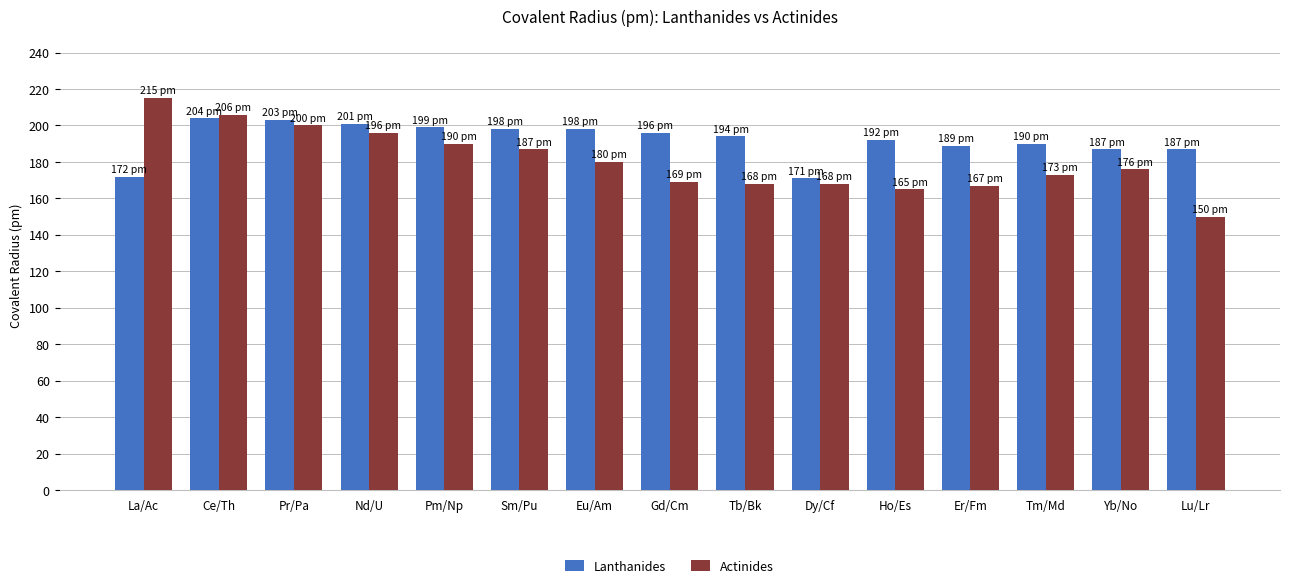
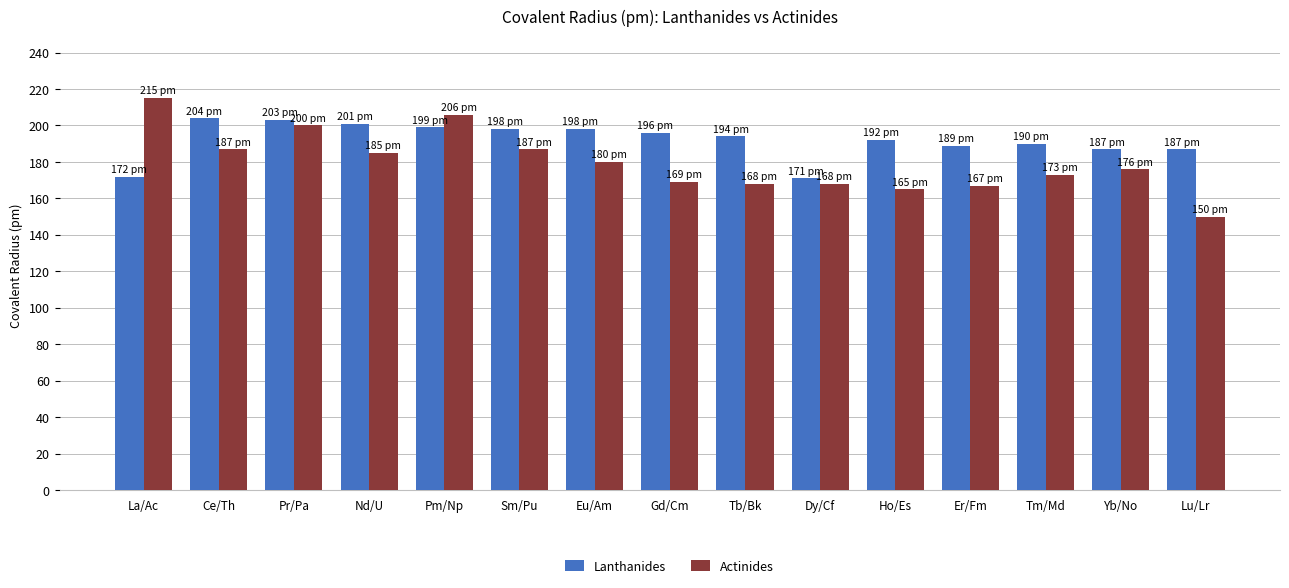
  {
    "Lanthanides": {
      "La/Ac": 172,
      "Ce/Th": 204,
      "Pr/Pa": 203,
      "Nd/U": 201,
      "Pm/Np": 199,
      "Sm/Pu": 198,
      "Eu/Am": 198,
      "Gd/Cm": 196,
      "Tb/Bk": 194,
      "Dy/Cf": 171,
      "Ho/Es": 192,
      "Er/Fm": 189,
      "Tm/Md": 190,
      "Yb/No": 187,
      "Lu/Lr": 187
    },
    "Actinides": {
      "La/Ac": 215,
-     "Ce/Th": 206,
+     "Ce/Th": 187,
      "Pr/Pa": 200,
-     "Nd/U": 196,
-     "Pm/Np": 190,
+     "Nd/U": 185,
+     "Pm/Np": 206,
      "Sm/Pu": 187,
      "Eu/Am": 180,
      "Gd/Cm": 169,
      "Tb/Bk": 168,
      "Dy/Cf": 168,
      "Ho/Es": 165,
      "Er/Fm": 167,
      "Tm/Md": 173,
      "Yb/No": 176,
      "Lu/Lr": 150
    }
  }
